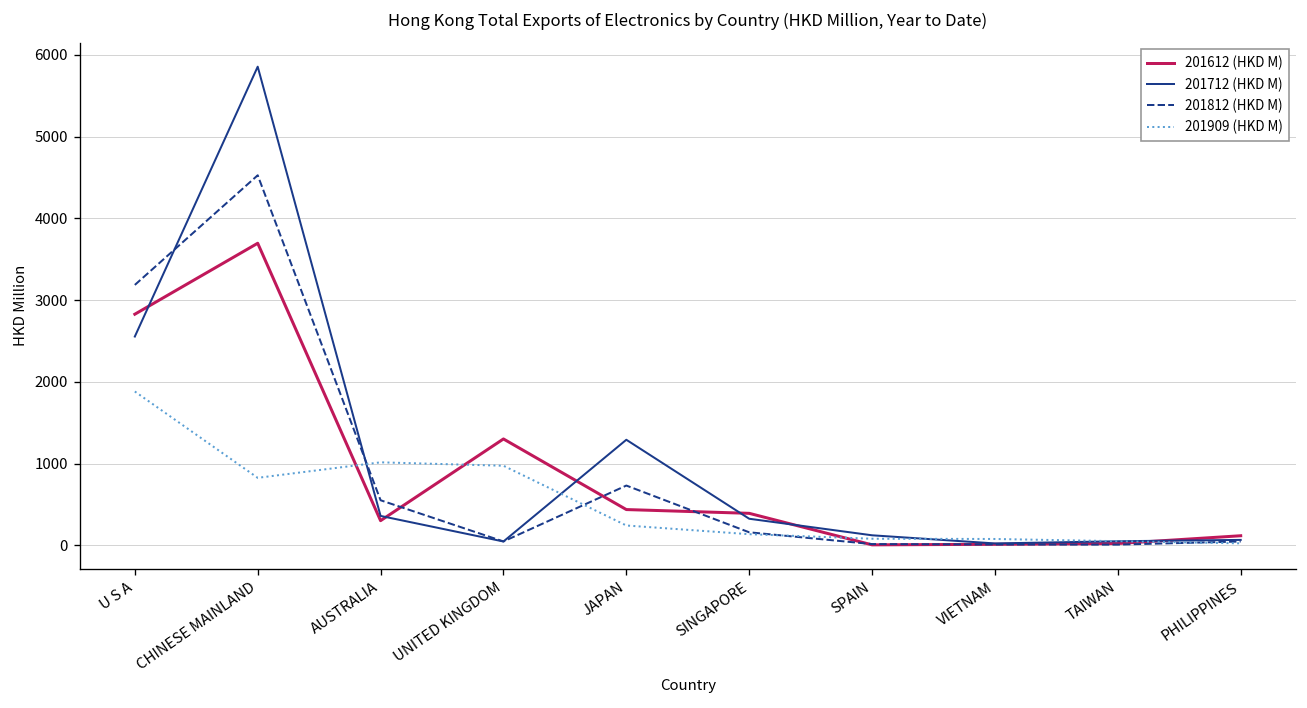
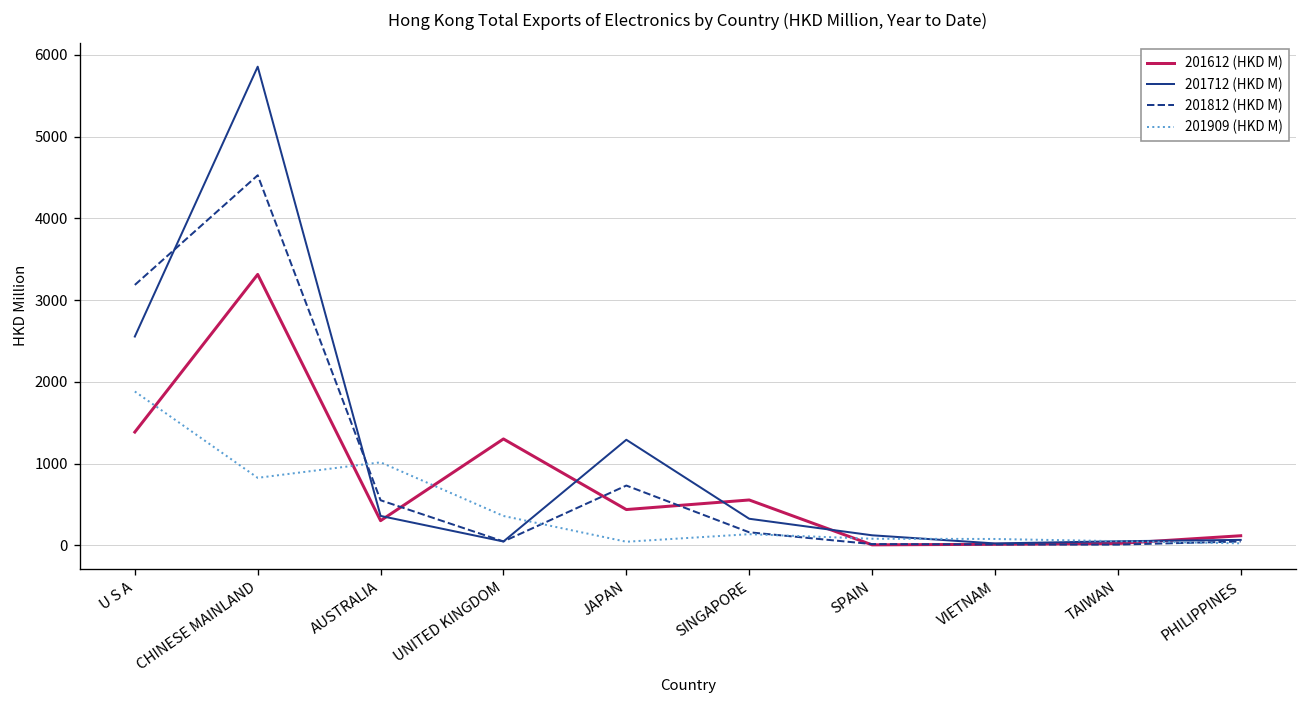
  {
    "201612 (HKD M)": {
-     "U S A": 2800,
-     "CHINESE MAINLAND": 3700,
+     "U S A": 1400,
+     "CHINESE MAINLAND": 3300,
      "AUSTRALIA": 300,
      "UNITED KINGDOM": 1300,
      "JAPAN": 400,
-     "SINGAPORE": 400,
+     "SINGAPORE": 600,
      "PHILIPPINES": 100
    },
    "201909 (HKD M)": {
      "U S A": 1900,
      "CHINESE MAINLAND": 800,
      "AUSTRALIA": 1000,
-     "UNITED KINGDOM": 1000,
-     "JAPAN": 200,
+     "UNITED KINGDOM": 400,
+     "JAPAN": 0,
      "SPAIN": 100,
      "VIETNAM": 100
    }
  }
